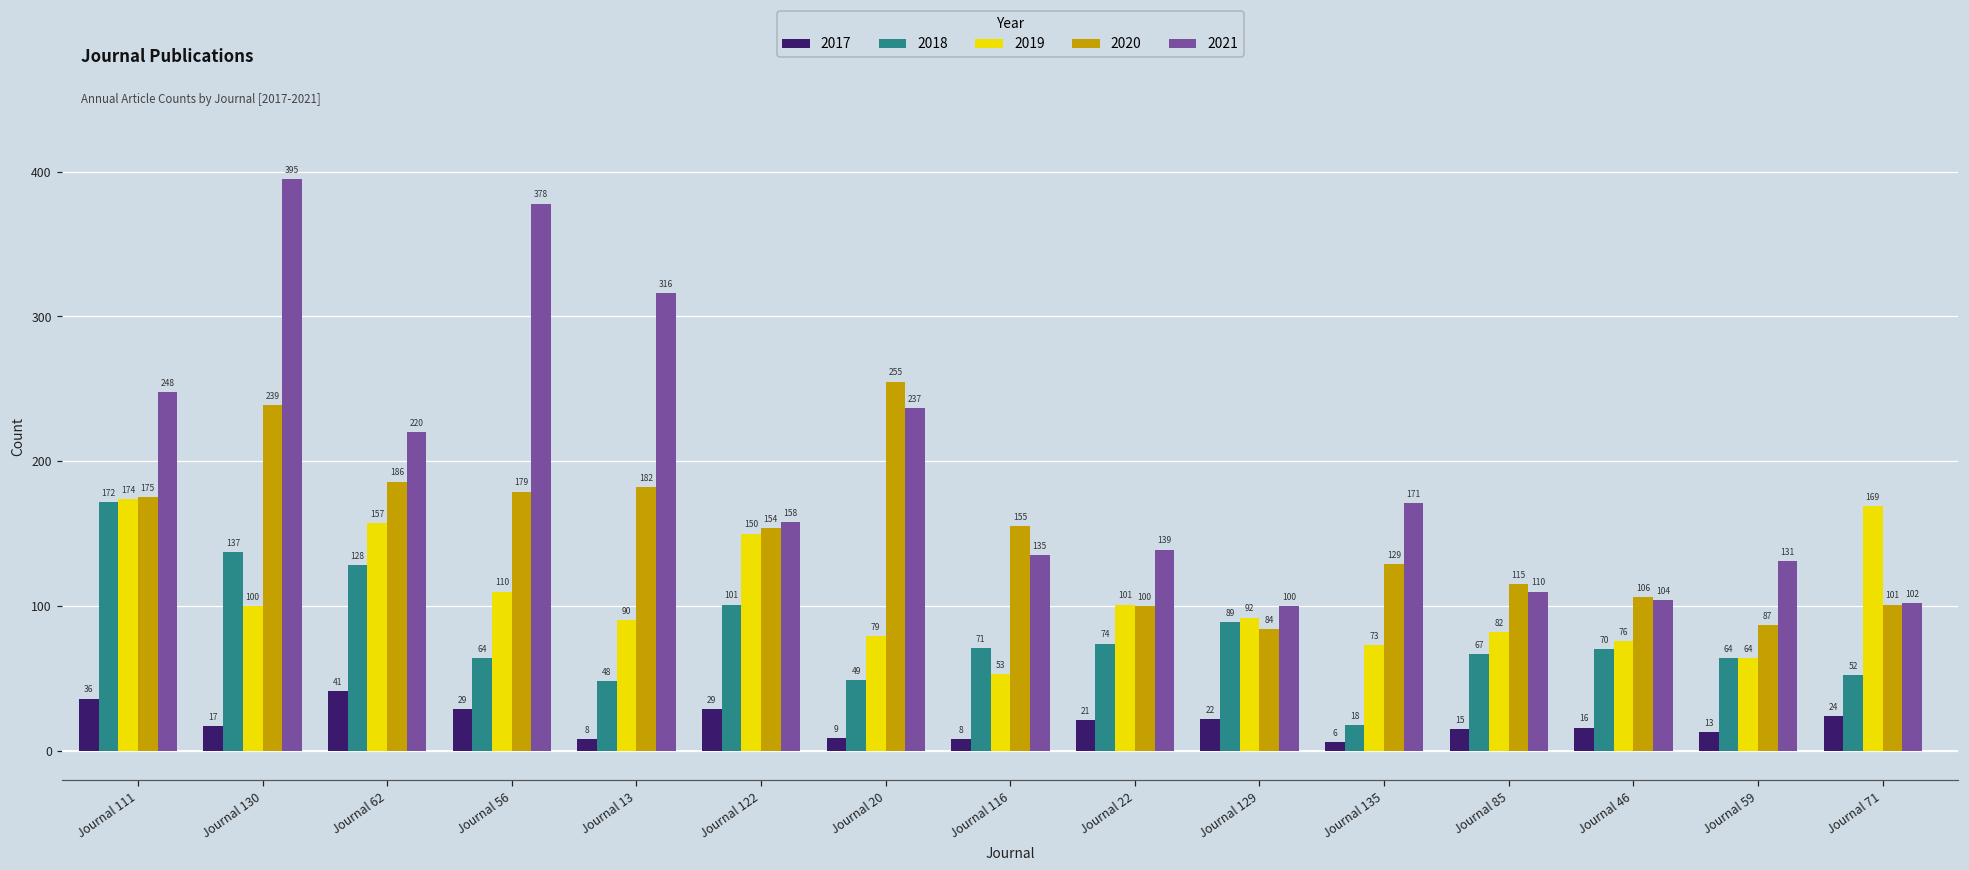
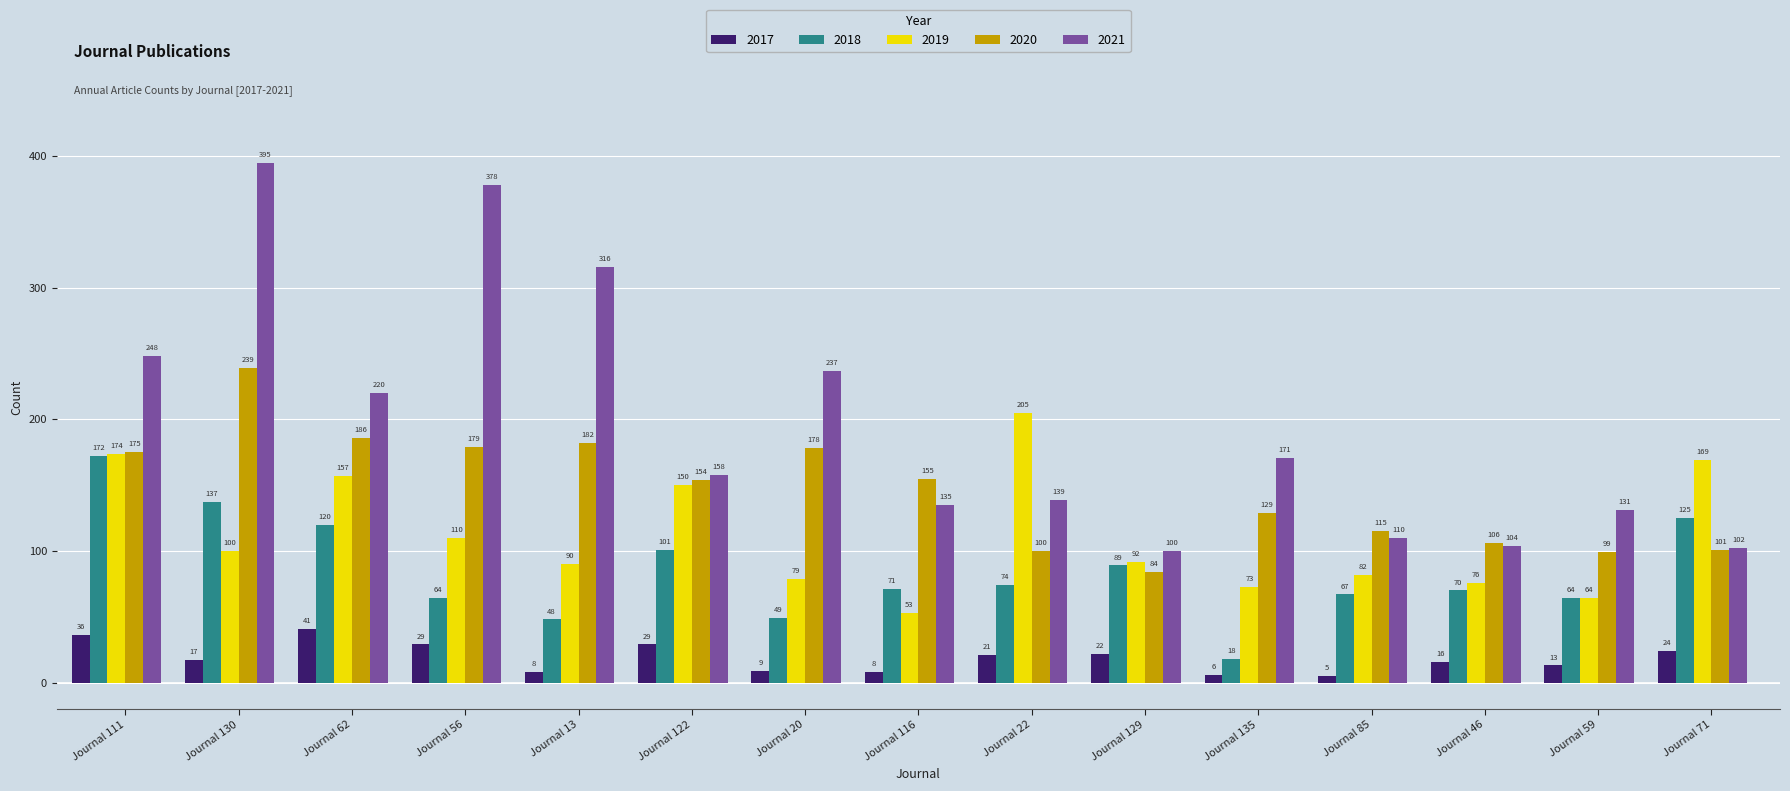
  {
    "2017": {
      "Journal 111": 36,
      "Journal 130": 17,
      "Journal 62": 41,
      "Journal 56": 29,
      "Journal 13": 8,
      "Journal 122": 29,
      "Journal 20": 9,
      "Journal 116": 8,
      "Journal 22": 21,
      "Journal 129": 22,
      "Journal 135": 6,
-     "Journal 85": 15,
+     "Journal 85": 5,
      "Journal 46": 16,
      "Journal 59": 13,
      "Journal 71": 24
    },
    "2018": {
      "Journal 111": 172,
      "Journal 130": 137,
-     "Journal 62": 128,
+     "Journal 62": 120,
      "Journal 56": 64,
      "Journal 13": 48,
      "Journal 122": 101,
      "Journal 20": 49,
      "Journal 116": 71,
      "Journal 22": 74,
      "Journal 129": 89,
      "Journal 135": 18,
      "Journal 85": 67,
      "Journal 46": 70,
      "Journal 59": 64,
-     "Journal 71": 52
+     "Journal 71": 125
    },
    "2019": {
      "Journal 111": 174,
      "Journal 130": 100,
      "Journal 62": 157,
      "Journal 56": 110,
      "Journal 13": 90,
      "Journal 122": 150,
      "Journal 20": 79,
      "Journal 116": 53,
-     "Journal 22": 101,
+     "Journal 22": 205,
      "Journal 129": 92,
      "Journal 135": 73,
      "Journal 85": 82,
      "Journal 46": 76,
      "Journal 59": 64,
      "Journal 71": 169
    },
    "2020": {
      "Journal 111": 175,
      "Journal 130": 239,
      "Journal 62": 186,
      "Journal 56": 179,
      "Journal 13": 182,
      "Journal 122": 154,
-     "Journal 20": 255,
+     "Journal 20": 178,
      "Journal 116": 155,
      "Journal 22": 100,
      "Journal 129": 84,
      "Journal 135": 129,
      "Journal 85": 115,
      "Journal 46": 106,
-     "Journal 59": 87,
+     "Journal 59": 99,
      "Journal 71": 101
    },
    "2021": {
      "Journal 111": 248,
      "Journal 130": 395,
      "Journal 62": 220,
      "Journal 56": 378,
      "Journal 13": 316,
      "Journal 122": 158,
      "Journal 20": 237,
      "Journal 116": 135,
      "Journal 22": 139,
      "Journal 129": 100,
      "Journal 135": 171,
      "Journal 85": 110,
      "Journal 46": 104,
      "Journal 59": 131,
      "Journal 71": 102
    }
  }
